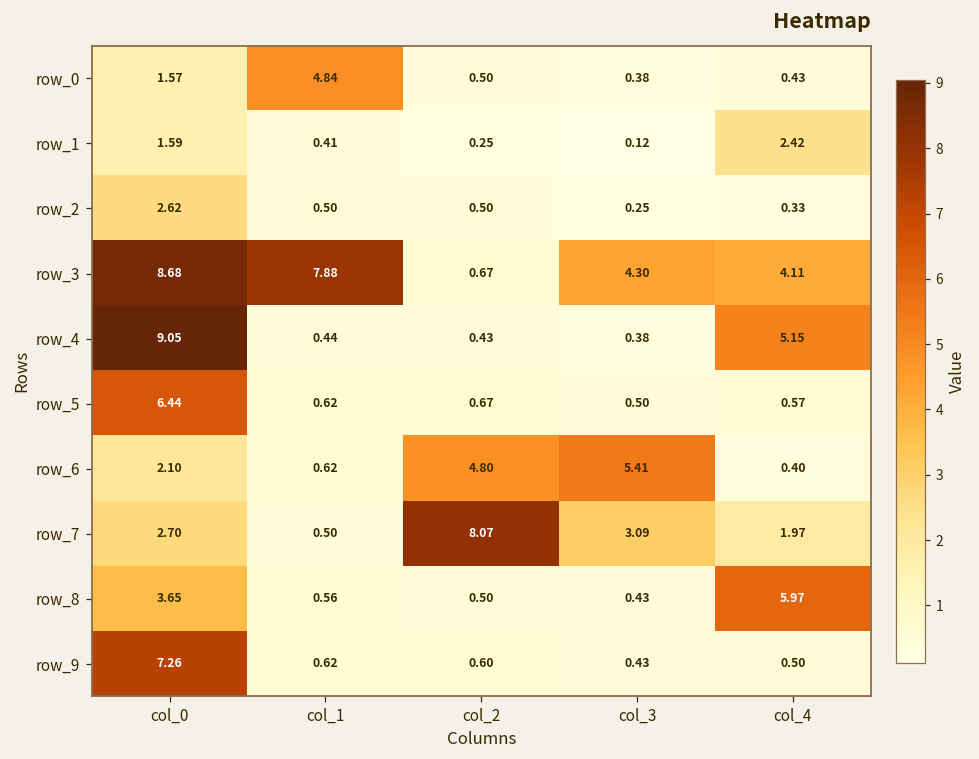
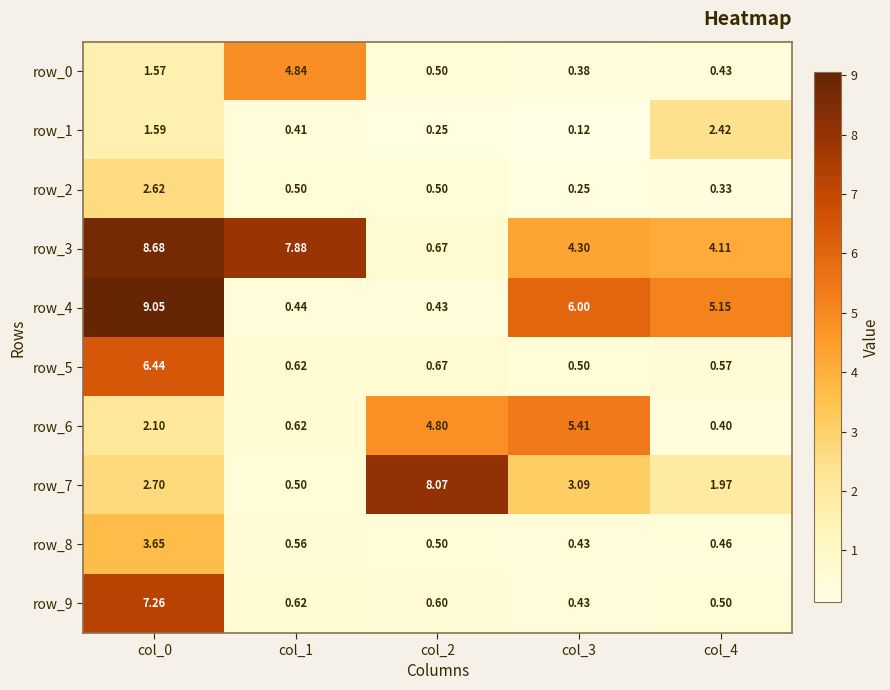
  {
    "row_0": {
      "col_0": 1.57,
      "col_1": 4.84,
      "col_2": 0.50,
      "col_3": 0.38,
      "col_4": 0.43
    },
    "row_1": {
      "col_0": 1.59,
      "col_1": 0.41,
      "col_2": 0.25,
      "col_3": 0.12,
      "col_4": 2.42
    },
    "row_2": {
      "col_0": 2.62,
      "col_1": 0.50,
      "col_2": 0.50,
      "col_3": 0.25,
      "col_4": 0.33
    },
    "row_3": {
      "col_0": 8.68,
      "col_1": 7.88,
      "col_2": 0.67,
      "col_3": 4.30,
      "col_4": 4.11
    },
    "row_4": {
      "col_0": 9.05,
      "col_1": 0.44,
      "col_2": 0.43,
-     "col_3": 0.38,
+     "col_3": 6.00,
      "col_4": 5.15
    },
    "row_5": {
      "col_0": 6.44,
      "col_1": 0.62,
      "col_2": 0.67,
      "col_3": 0.50,
      "col_4": 0.57
    },
    "row_6": {
      "col_0": 2.10,
      "col_1": 0.62,
      "col_2": 4.80,
      "col_3": 5.41,
      "col_4": 0.40
    },
    "row_7": {
      "col_0": 2.70,
      "col_1": 0.50,
      "col_2": 8.07,
      "col_3": 3.09,
      "col_4": 1.97
    },
    "row_8": {
      "col_0": 3.65,
      "col_1": 0.56,
      "col_2": 0.50,
      "col_3": 0.43,
-     "col_4": 5.97
+     "col_4": 0.46
    },
    "row_9": {
      "col_0": 7.26,
      "col_1": 0.62,
      "col_2": 0.60,
      "col_3": 0.43,
      "col_4": 0.50
    }
  }
